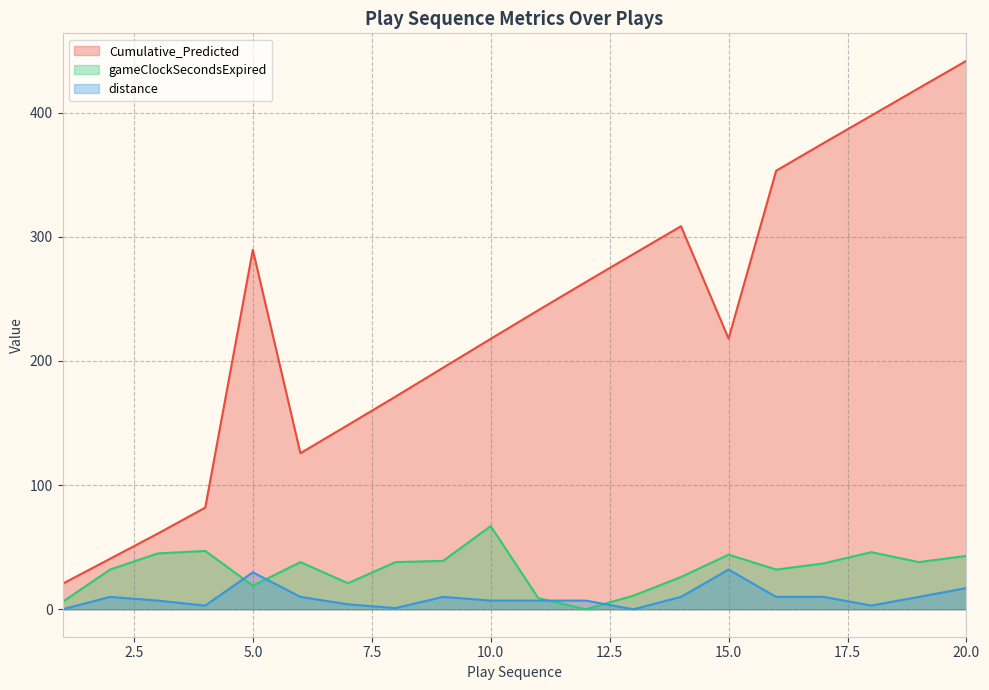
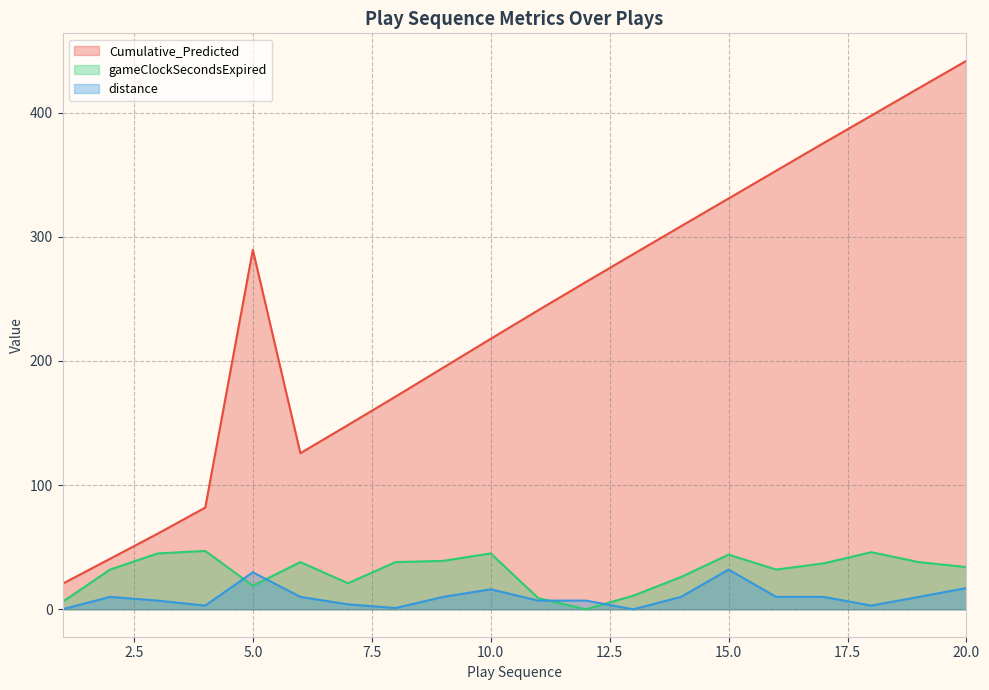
  {
    "Cumulative_Predicted": {
      "5.0": 290,
      "10.0": 218,
-     "15.0": 218,
+     "15.0": 331,
      "20.0": 442
    },
    "gameClockSecondsExpired": {
      "5.0": 19,
-     "10.0": 67,
+     "10.0": 45,
      "15.0": 44,
-     "20.0": 43
+     "20.0": 34
    },
    "distance": {
      "5.0": 30,
-     "10.0": 7,
+     "10.0": 16,
      "15.0": 32,
      "20.0": 17
    }
  }
